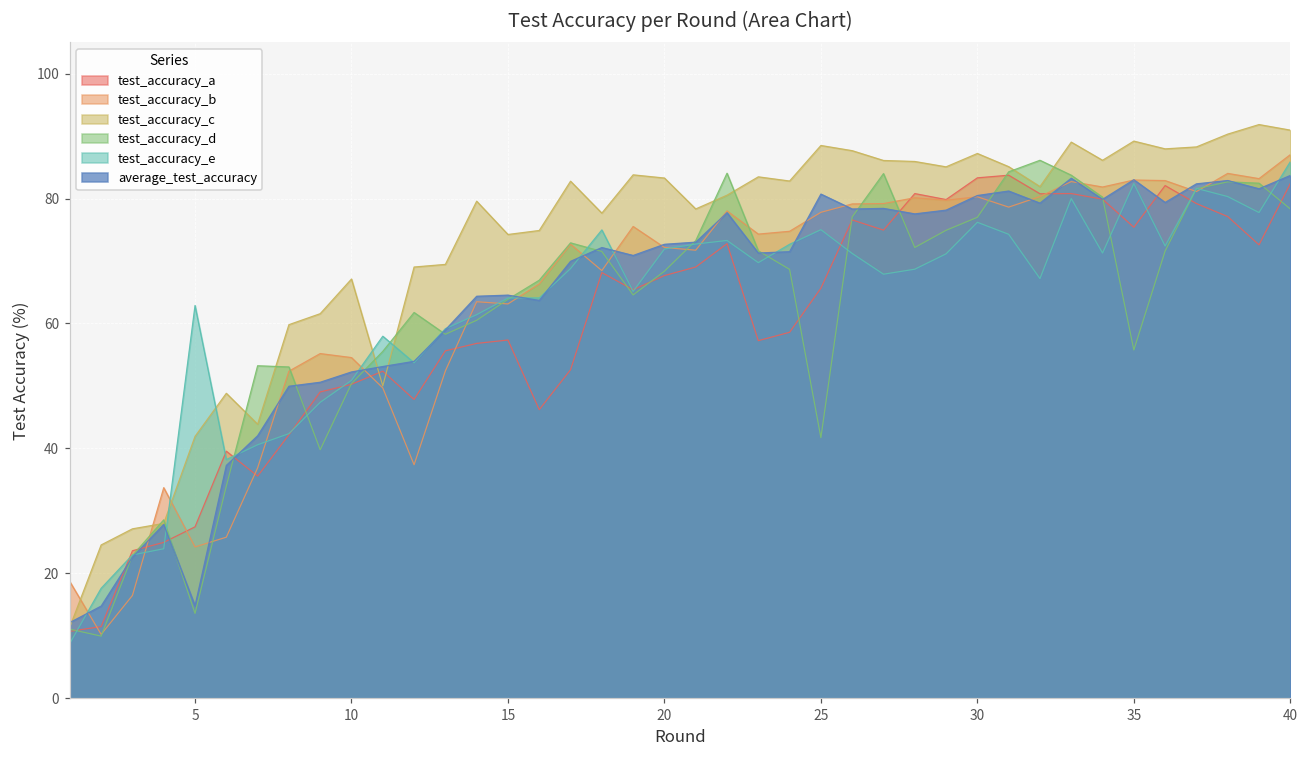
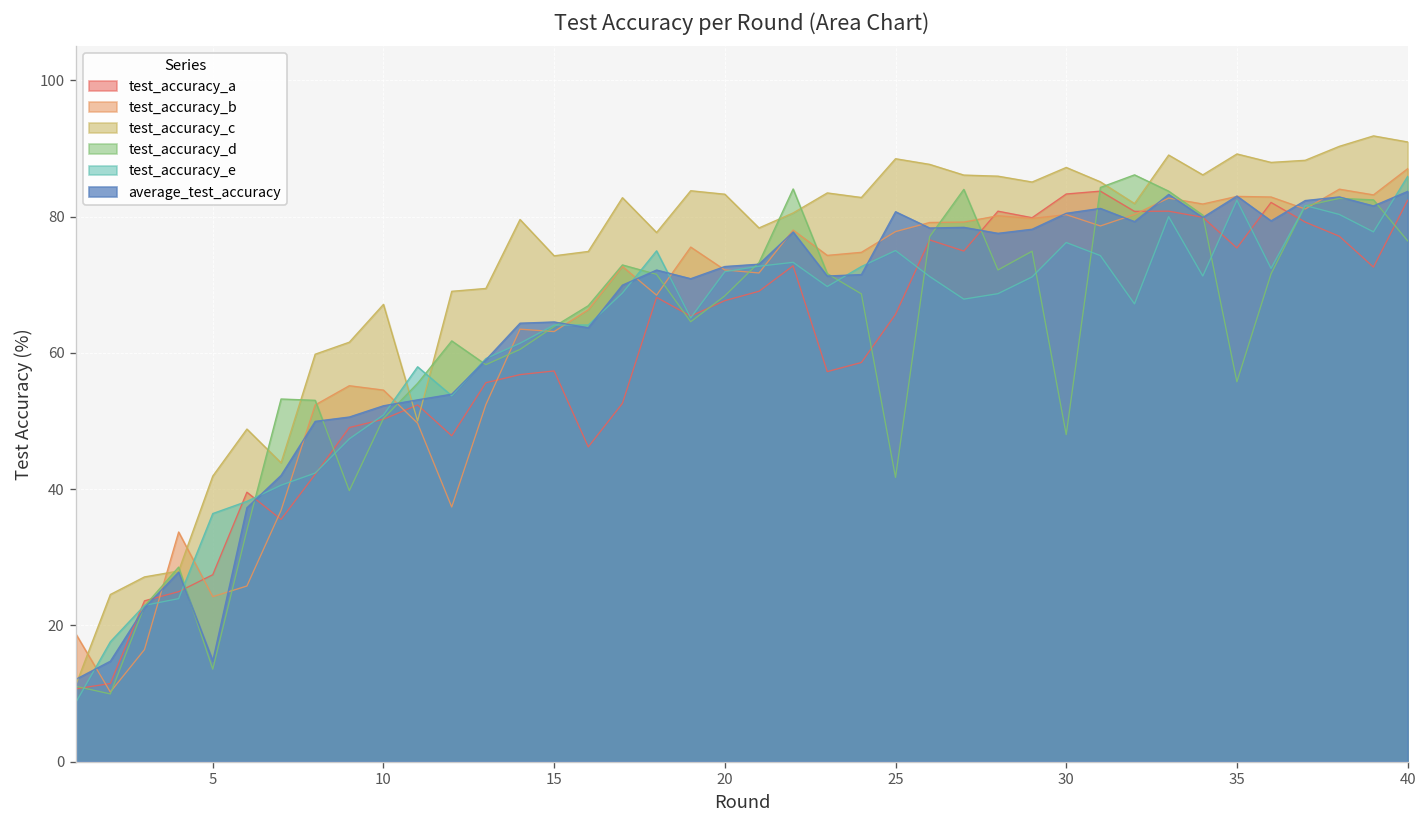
  {
    "test_accuracy_d": {
      "5": 14,
      "20": 68,
      "25": 42,
-     "30": 77,
+     "30": 48,
      "35": 56,
-     "40": 78
+     "40": 76
    },
    "test_accuracy_e": {
-     "5": 63,
+     "5": 36,
      "10": 51,
      "25": 75,
      "30": 76,
      "35": 82,
      "40": 86
    },
    "average_test_accuracy": {
      "5": 15,
      "10": 52,
      "20": 73,
      "25": 81,
      "40": 84
    }
  }
